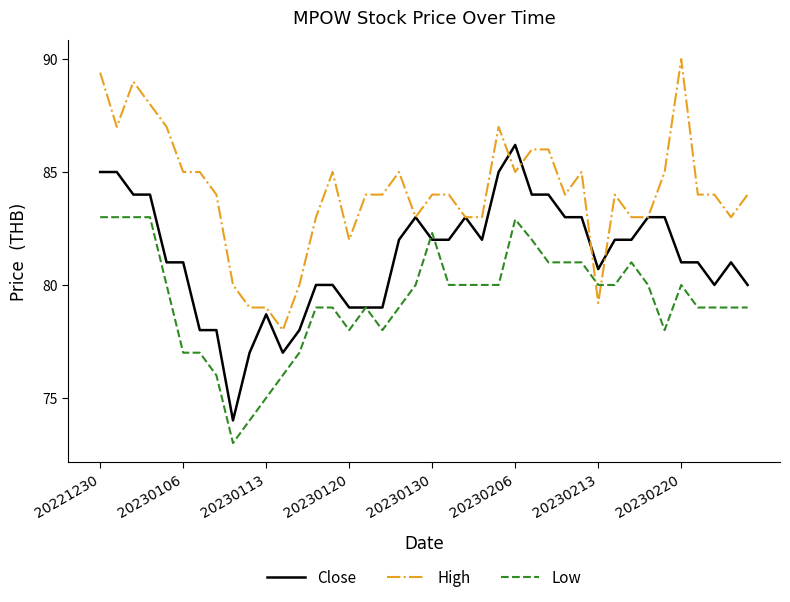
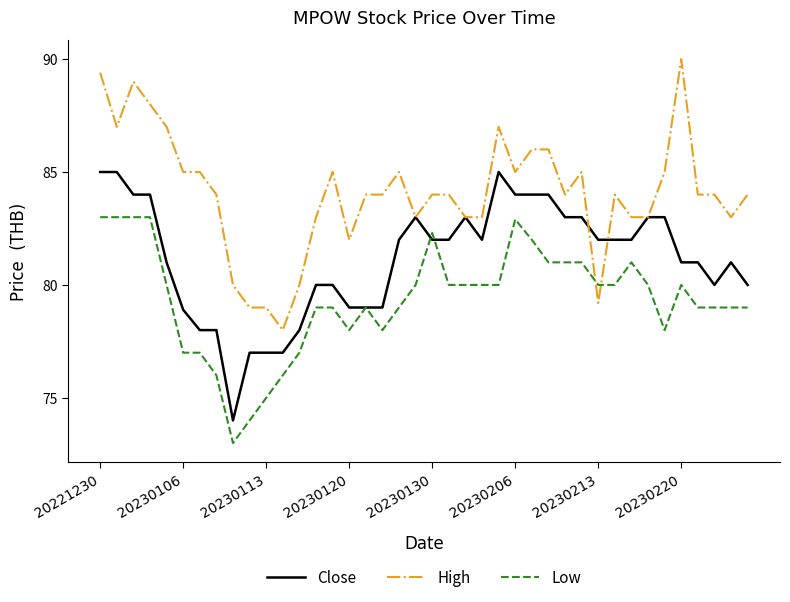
  {
    "Close": {
      "20221230": 85.0,
-     "20230106": 81.0,
-     "20230113": 78.7,
+     "20230106": 78.9,
+     "20230113": 77.0,
      "20230120": 79.0,
      "20230130": 82.0,
-     "20230206": 86.2,
-     "20230213": 80.7,
+     "20230206": 84.0,
+     "20230213": 82.0,
      "20230220": 81.0
    },
    "High": {
      "20221230": 89.4,
      "20230106": 85.0,
      "20230113": 79.0,
      "20230120": 82.0,
      "20230130": 84.0,
      "20230206": 85.0,
      "20230213": 79.2,
      "20230220": 90.0
    },
    "Low": {
      "20221230": 83.0,
      "20230106": 77.0,
      "20230113": 75.0,
      "20230120": 78.0,
      "20230130": 82.3,
      "20230206": 82.9,
      "20230213": 80.0,
      "20230220": 80.0
    }
  }
